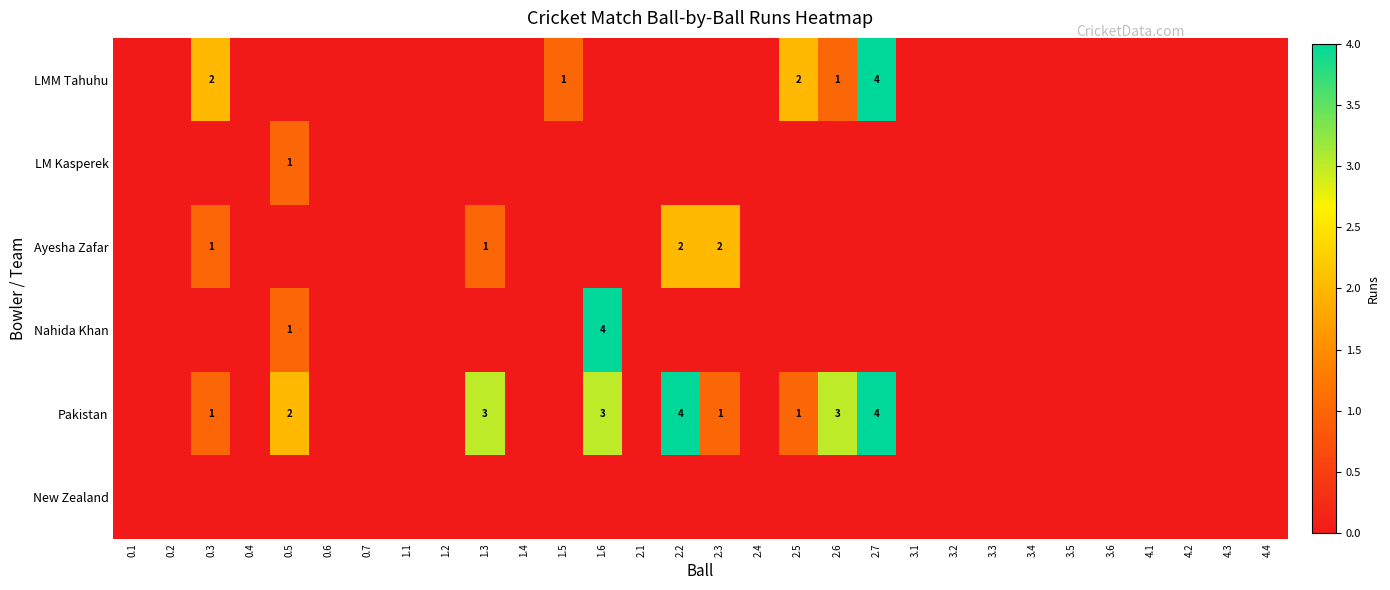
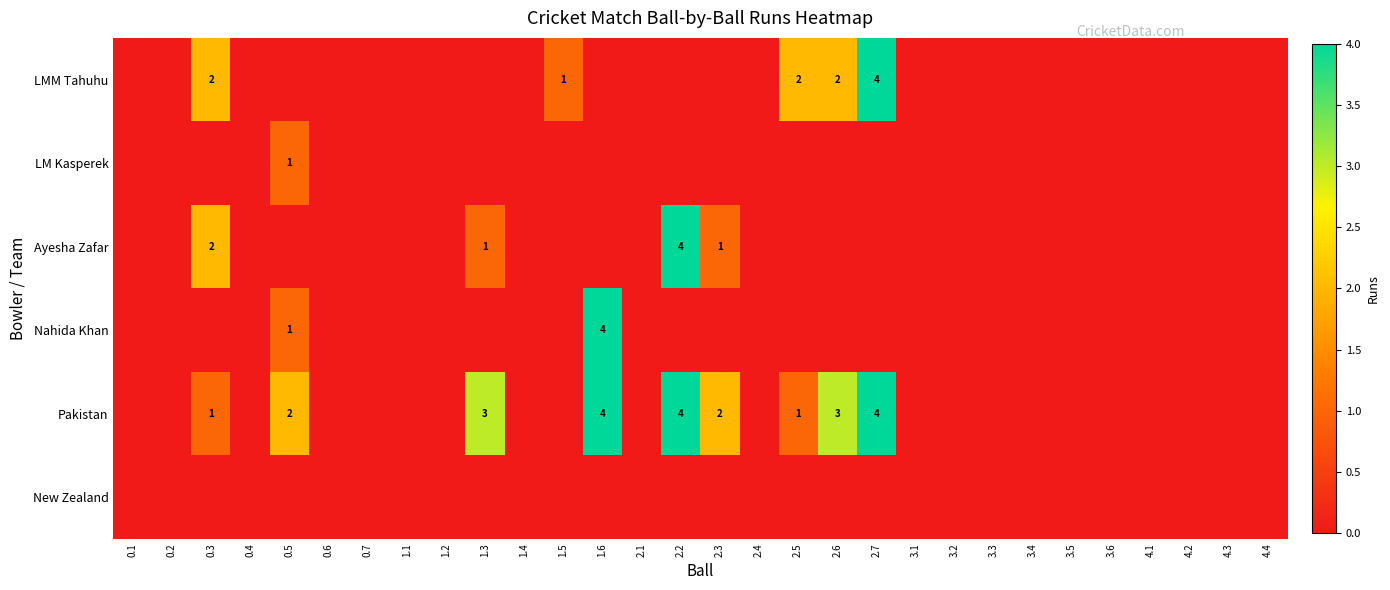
  {
    "LMM Tahuhu": {
      "0.3": 2,
      "1.5": 1,
      "2.5": 2,
-     "2.6": 1,
+     "2.6": 2,
      "2.7": 4
    },
    "LM Kasperek": {
      "0.5": 1
    },
    "Ayesha Zafar": {
-     "0.3": 1,
+     "0.3": 2,
      "1.3": 1,
-     "2.2": 2,
-     "2.3": 2
+     "2.2": 4,
+     "2.3": 1
    },
    "Nahida Khan": {
      "0.5": 1,
      "1.6": 4
    },
    "Pakistan": {
      "0.3": 1,
      "0.5": 2,
      "1.3": 3,
-     "1.6": 3,
+     "1.6": 4,
      "2.2": 4,
-     "2.3": 1,
+     "2.3": 2,
      "2.5": 1,
      "2.6": 3,
      "2.7": 4
    }
  }
